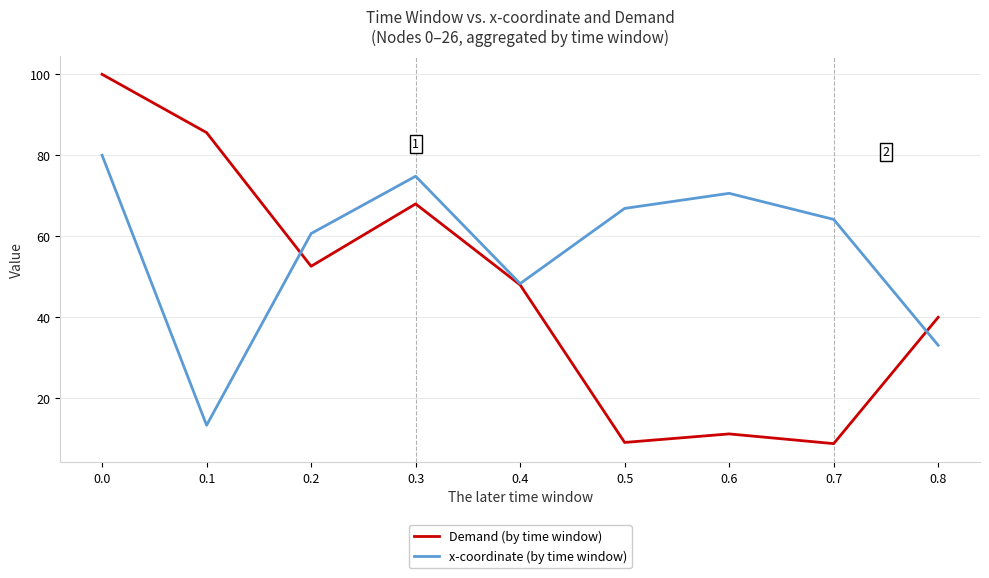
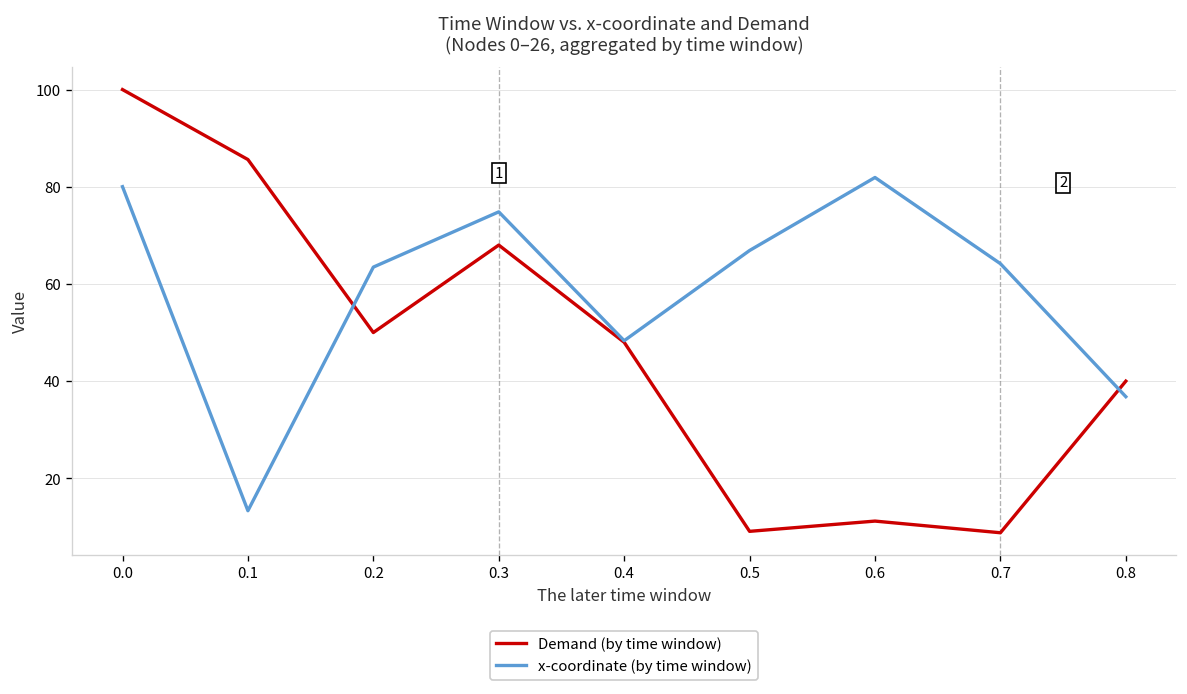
  {
    "Demand (by time window)": {
      "0.0": 100,
      "0.1": 86,
-     "0.2": 53,
+     "0.2": 50,
      "0.3": 68,
      "0.5": 9,
      "0.6": 11,
      "0.7": 9,
      "0.8": 40
    },
    "x-coordinate (by time window)": {
      "0.0": 80,
      "0.1": 13,
-     "0.2": 61,
+     "0.2": 63,
      "0.3": 75,
      "0.5": 67,
-     "0.6": 71,
+     "0.6": 82,
      "0.7": 64,
-     "0.8": 33
+     "0.8": 37
    }
  }
